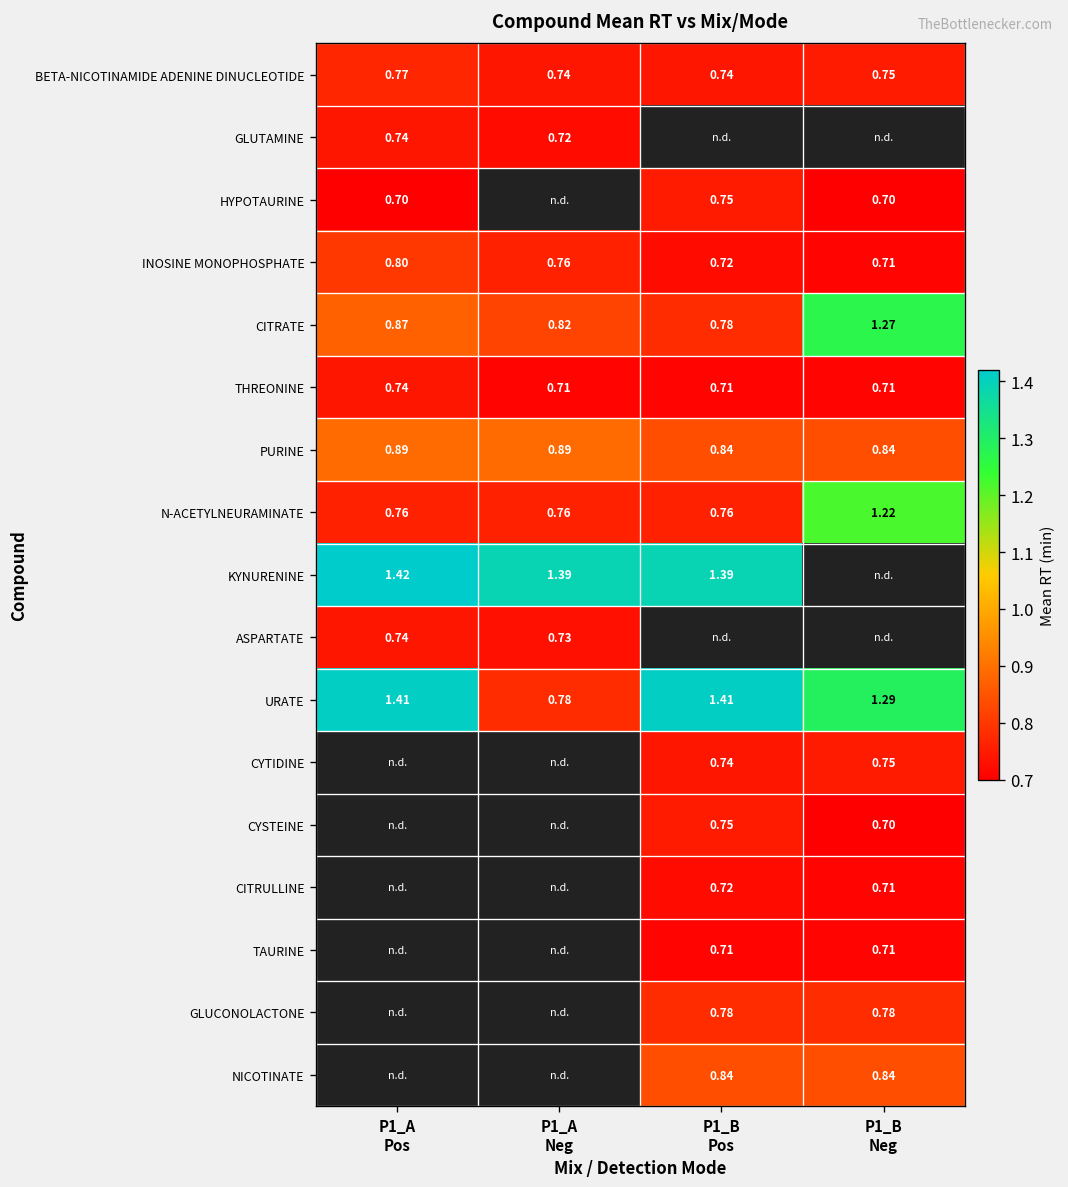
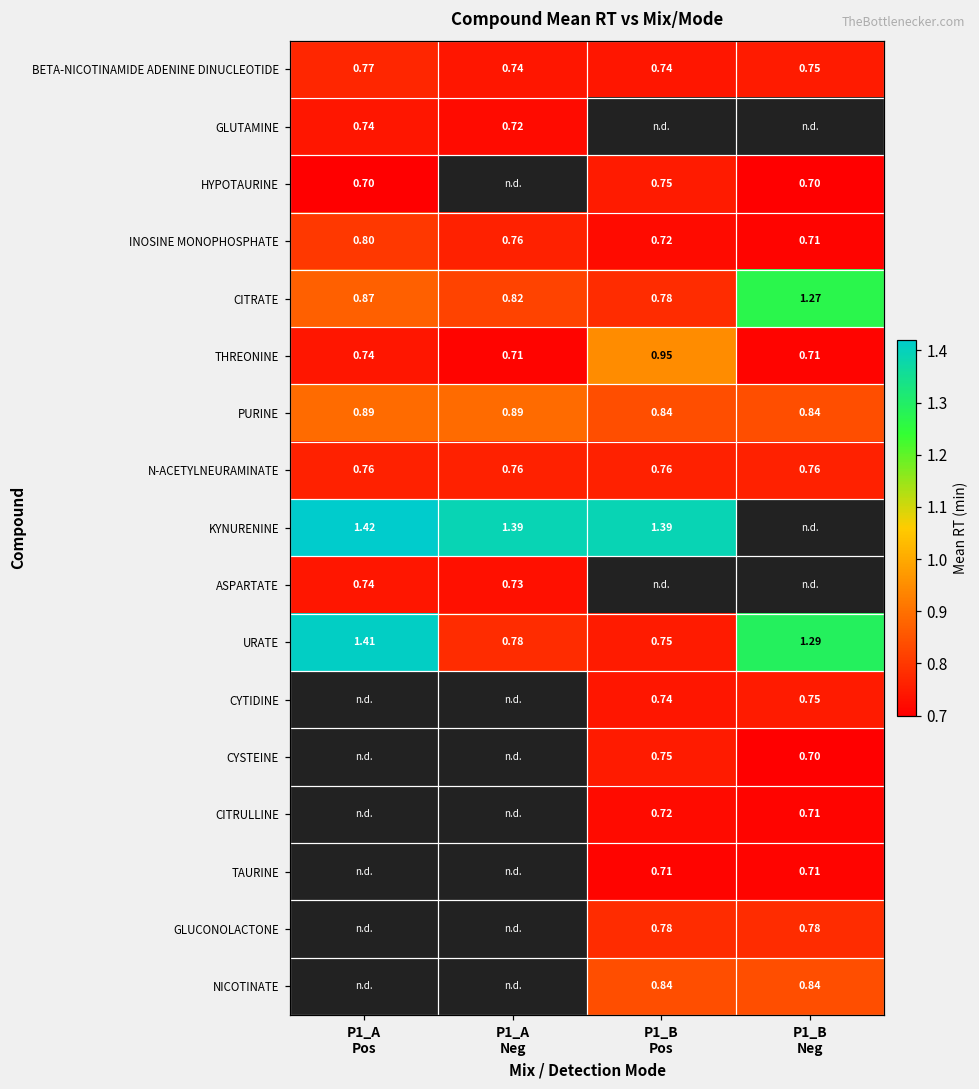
  {
    "BETA-NICOTINAMIDE ADENINE DINUCLEOTIDE": {
      "P1_A Pos": 0.77,
      "P1_A Neg": 0.74,
      "P1_B Pos": 0.74,
      "P1_B Neg": 0.75
    },
    "GLUTAMINE": {
      "P1_A Pos": 0.74,
      "P1_A Neg": 0.72
    },
    "HYPOTAURINE": {
      "P1_A Pos": 0.70,
      "P1_B Pos": 0.75,
      "P1_B Neg": 0.70
    },
    "INOSINE MONOPHOSPHATE": {
      "P1_A Pos": 0.80,
      "P1_A Neg": 0.76,
      "P1_B Pos": 0.72,
      "P1_B Neg": 0.71
    },
    "CITRATE": {
      "P1_A Pos": 0.87,
      "P1_A Neg": 0.82,
      "P1_B Pos": 0.78,
      "P1_B Neg": 1.27
    },
    "THREONINE": {
      "P1_A Pos": 0.74,
      "P1_A Neg": 0.71,
-     "P1_B Pos": 0.71,
+     "P1_B Pos": 0.95,
      "P1_B Neg": 0.71
    },
    "PURINE": {
      "P1_A Pos": 0.89,
      "P1_A Neg": 0.89,
      "P1_B Pos": 0.84,
      "P1_B Neg": 0.84
    },
    "N-ACETYLNEURAMINATE": {
      "P1_A Pos": 0.76,
      "P1_A Neg": 0.76,
      "P1_B Pos": 0.76,
-     "P1_B Neg": 1.22
+     "P1_B Neg": 0.76
    },
    "KYNURENINE": {
      "P1_A Pos": 1.42,
      "P1_A Neg": 1.39,
      "P1_B Pos": 1.39
    },
    "ASPARTATE": {
      "P1_A Pos": 0.74,
      "P1_A Neg": 0.73
    },
    "URATE": {
      "P1_A Pos": 1.41,
      "P1_A Neg": 0.78,
-     "P1_B Pos": 1.41,
+     "P1_B Pos": 0.75,
      "P1_B Neg": 1.29
    },
    "CYTIDINE": {
      "P1_B Pos": 0.74,
      "P1_B Neg": 0.75
    },
    "CYSTEINE": {
      "P1_B Pos": 0.75,
      "P1_B Neg": 0.70
    },
    "CITRULLINE": {
      "P1_B Pos": 0.72,
      "P1_B Neg": 0.71
    },
    "TAURINE": {
      "P1_B Pos": 0.71,
      "P1_B Neg": 0.71
    },
    "GLUCONOLACTONE": {
      "P1_B Pos": 0.78,
      "P1_B Neg": 0.78
    },
    "NICOTINATE": {
      "P1_B Pos": 0.84,
      "P1_B Neg": 0.84
    }
  }
